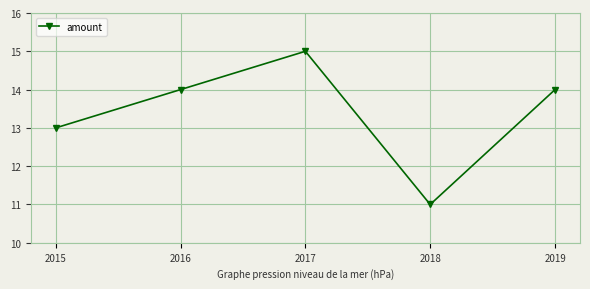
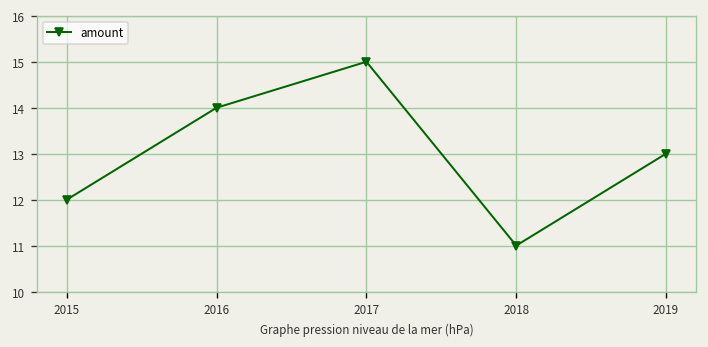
  {
-   "2015": 13,
+   "2015": 12,
    "2016": 14,
    "2017": 15,
    "2018": 11,
-   "2019": 14
+   "2019": 13
  }
